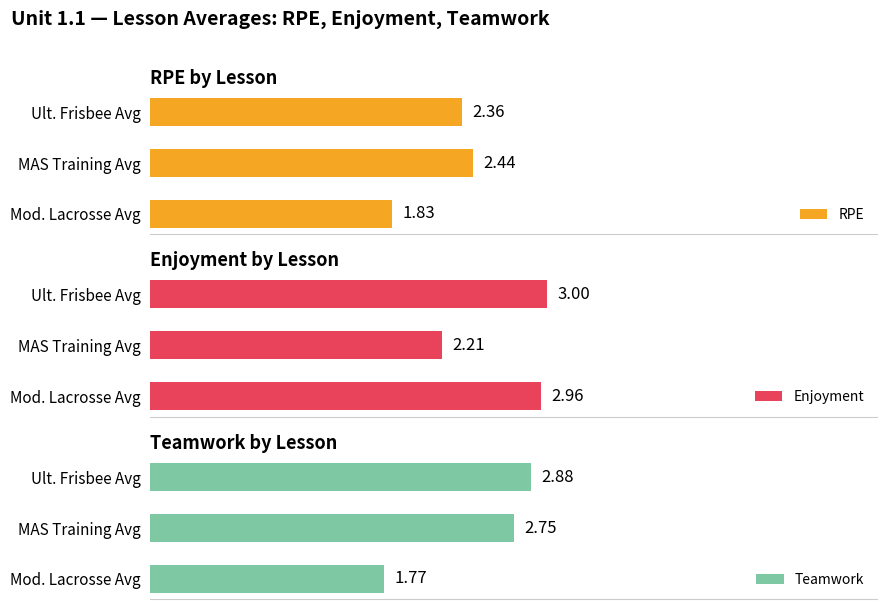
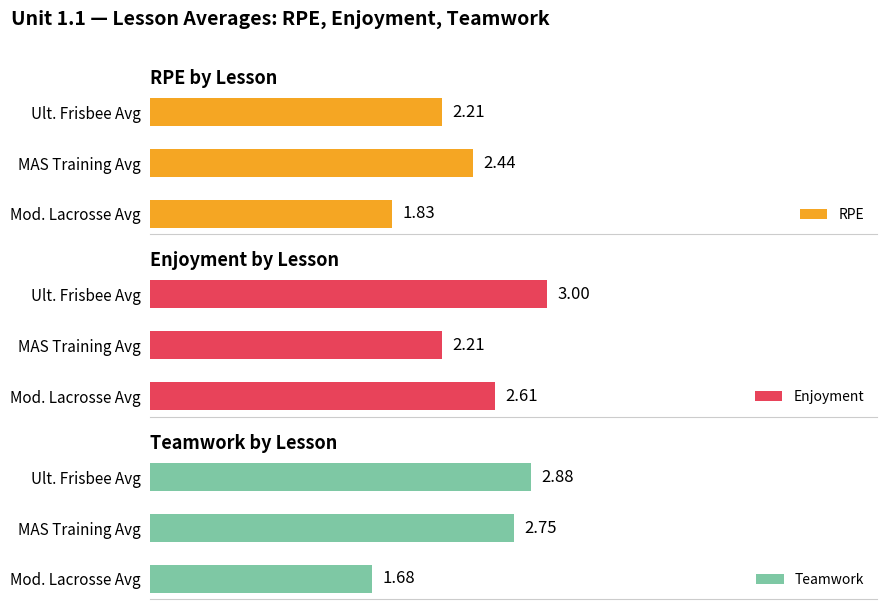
  {
    "RPE by Lesson": {
-     "Ult. Frisbee Avg": 2.36,
+     "Ult. Frisbee Avg": 2.21,
      "MAS Training Avg": 2.44,
      "Mod. Lacrosse Avg": 1.83
    },
    "Enjoyment by Lesson": {
      "Ult. Frisbee Avg": 3.00,
      "MAS Training Avg": 2.21,
-     "Mod. Lacrosse Avg": 2.96
+     "Mod. Lacrosse Avg": 2.61
    },
    "Teamwork by Lesson": {
      "Ult. Frisbee Avg": 2.88,
      "MAS Training Avg": 2.75,
-     "Mod. Lacrosse Avg": 1.77
+     "Mod. Lacrosse Avg": 1.68
    }
  }
